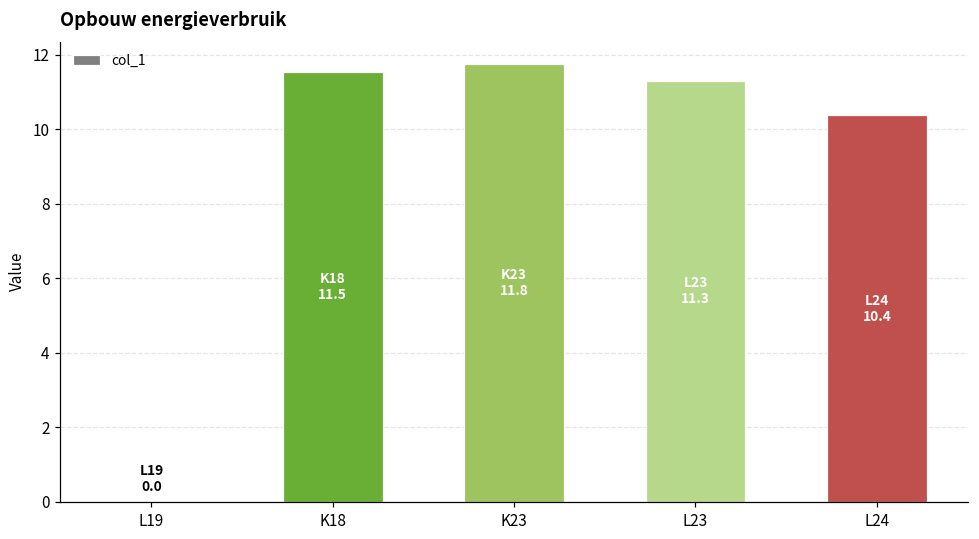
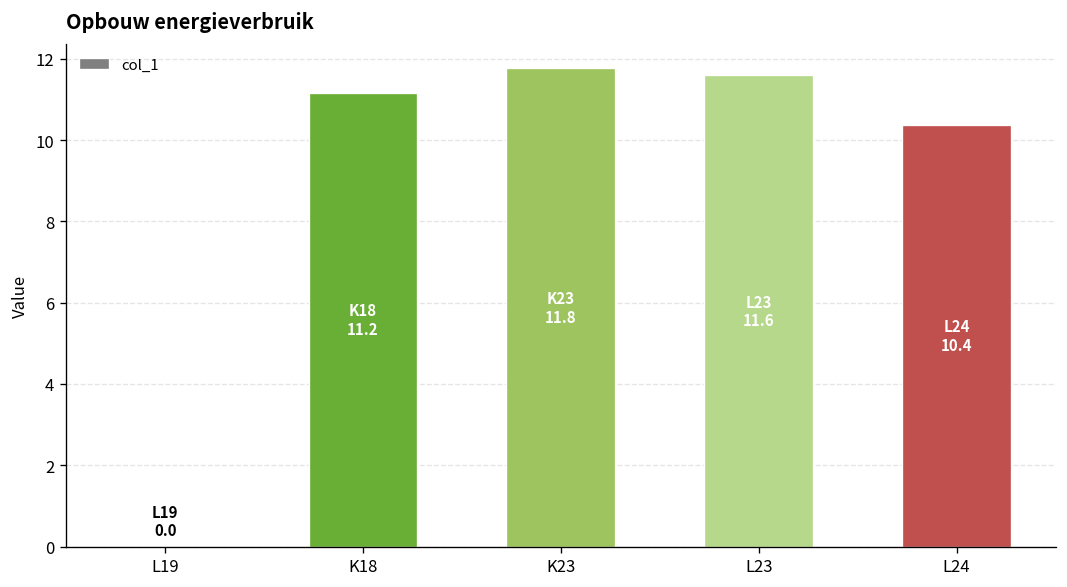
  {
    "L19": 0.0,
-   "K18": 11.5,
+   "K18": 11.2,
    "K23": 11.8,
-   "L23": 11.3,
+   "L23": 11.6,
    "L24": 10.4
  }
